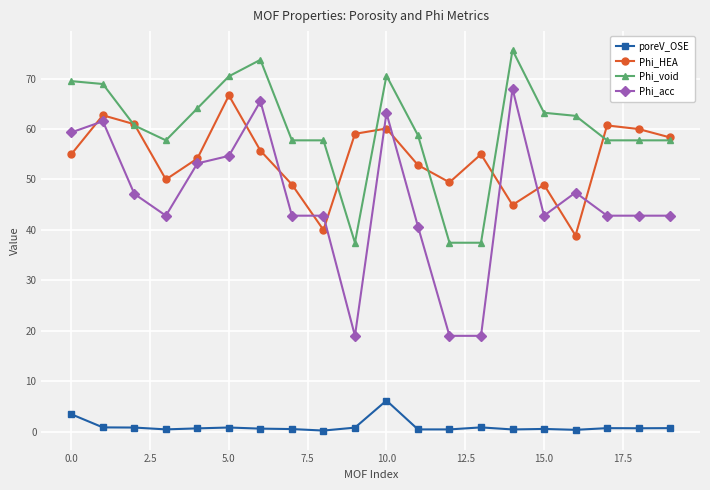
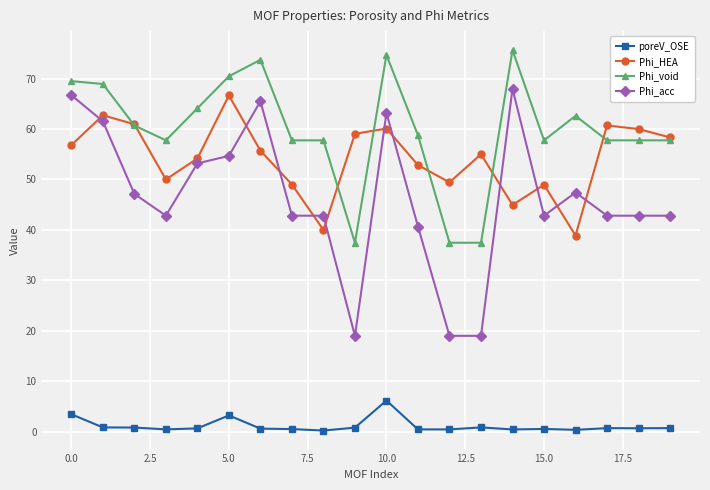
  {
    "poreV_OSE": {
      "0.0": 3,
-     "5.0": 1,
+     "5.0": 3,
      "10.0": 6,
      "15.0": 1
    },
    "Phi_HEA": {
-     "0.0": 55,
+     "0.0": 57,
      "5.0": 67,
      "10.0": 60,
      "15.0": 49
    },
    "Phi_void": {
      "0.0": 69,
      "5.0": 70,
-     "10.0": 71,
-     "15.0": 63
+     "10.0": 75,
+     "15.0": 58
    },
    "Phi_acc": {
-     "0.0": 59,
+     "0.0": 67,
      "5.0": 55,
      "10.0": 63,
      "15.0": 43
    }
  }
